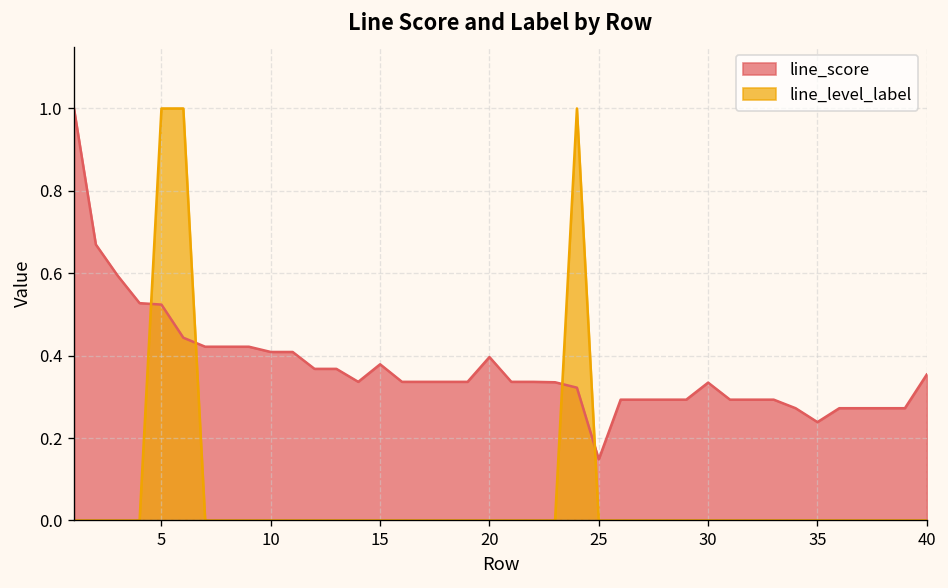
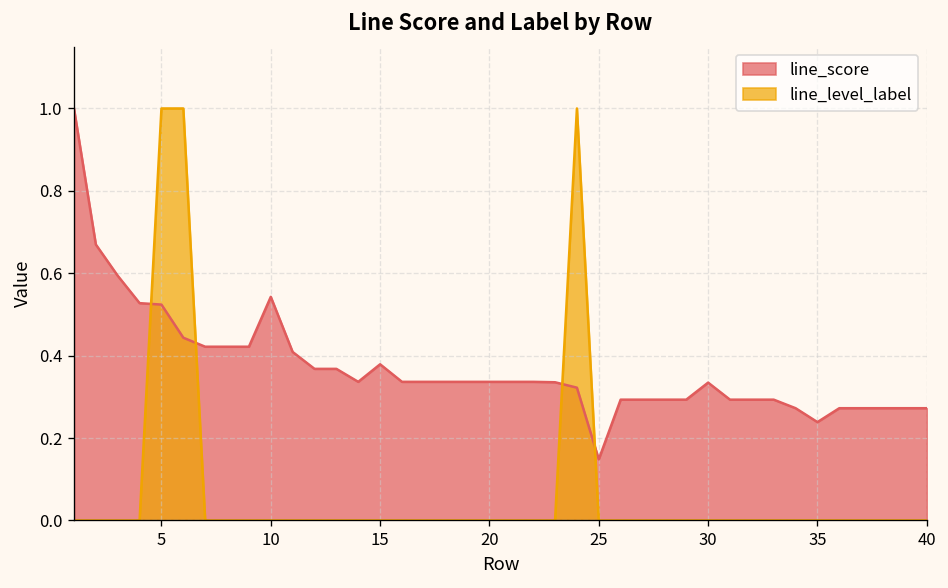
  {
    "line_score": {
      "5": 0.52,
-     "10": 0.41,
+     "10": 0.54,
      "15": 0.38,
-     "20": 0.40,
+     "20": 0.34,
      "25": 0.15,
      "30": 0.33,
      "35": 0.24,
-     "40": 0.35
+     "40": 0.27
    },
    "line_level_label": {
      "5": 1.00,
      "10": 0.00,
      "15": 0.00,
      "20": 0.00,
      "25": 0.00,
      "30": 0.00,
      "35": 0.00,
      "40": 0.00
    }
  }
